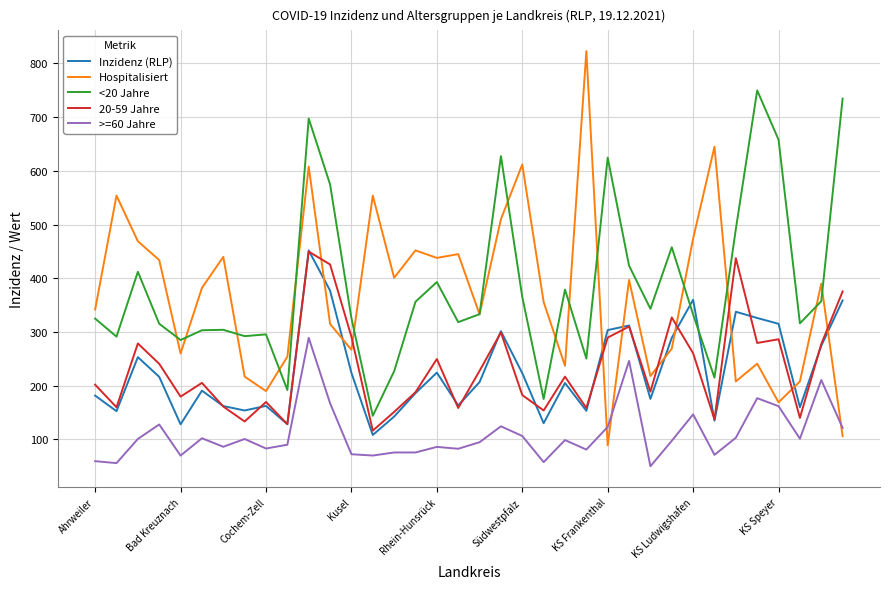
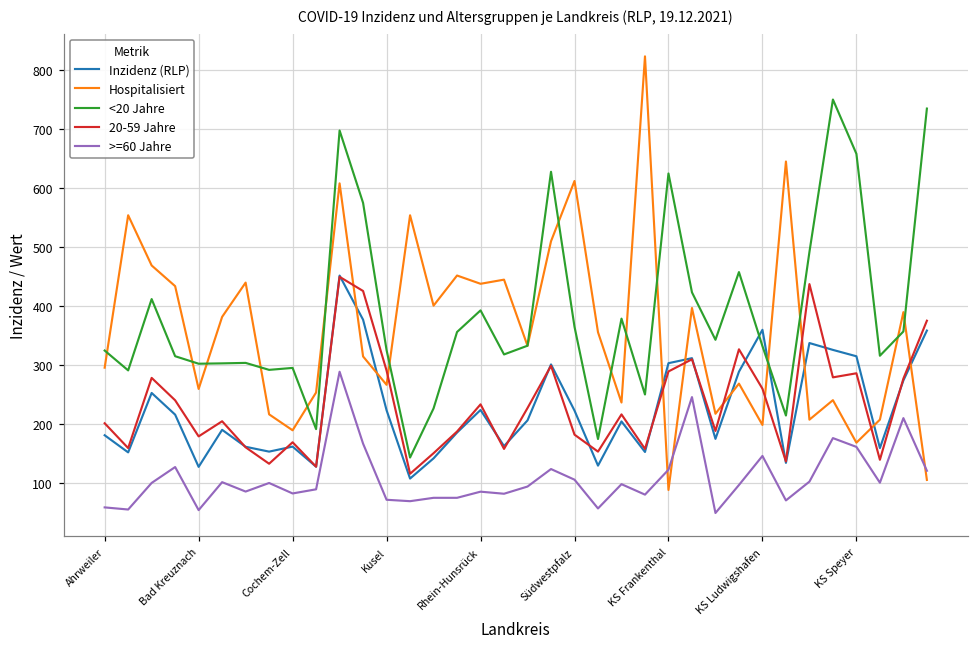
  {
    "Inzidenz (RLP)": {
      "Ahrweiler": 180,
      "Bad Kreuznach": 130,
      "Cochem-Zell": 160,
      "Kusel": 220,
      "Rhein-Hunsrück": 220,
      "Südwestpfalz": 220,
      "KS Frankenthal": 300,
      "KS Ludwigshafen": 360,
      "KS Speyer": 320
    },
    "Hospitalisiert": {
-     "Ahrweiler": 340,
+     "Ahrweiler": 300,
      "Bad Kreuznach": 260,
      "Cochem-Zell": 190,
      "Kusel": 270,
      "Rhein-Hunsrück": 440,
      "Südwestpfalz": 610,
      "KS Frankenthal": 90,
-     "KS Ludwigshafen": 470,
+     "KS Ludwigshafen": 200,
      "KS Speyer": 170
    },
    "<20 Jahre": {
      "Ahrweiler": 330,
-     "Bad Kreuznach": 290,
+     "Bad Kreuznach": 300,
      "Cochem-Zell": 300,
      "Kusel": 330,
      "Rhein-Hunsrück": 390,
      "Südwestpfalz": 370,
      "KS Frankenthal": 620,
      "KS Ludwigshafen": 330,
      "KS Speyer": 660
    },
    "20-59 Jahre": {
      "Ahrweiler": 200,
      "Bad Kreuznach": 180,
      "Cochem-Zell": 170,
      "Kusel": 290,
-     "Rhein-Hunsrück": 250,
+     "Rhein-Hunsrück": 230,
      "Südwestpfalz": 180,
      "KS Frankenthal": 290,
      "KS Ludwigshafen": 260,
      "KS Speyer": 290
    },
    ">=60 Jahre": {
      "Ahrweiler": 60,
-     "Bad Kreuznach": 70,
+     "Bad Kreuznach": 50,
      "Cochem-Zell": 80,
      "Kusel": 70,
      "Rhein-Hunsrück": 90,
      "Südwestpfalz": 110,
      "KS Frankenthal": 120,
      "KS Ludwigshafen": 150,
      "KS Speyer": 160
    }
  }
